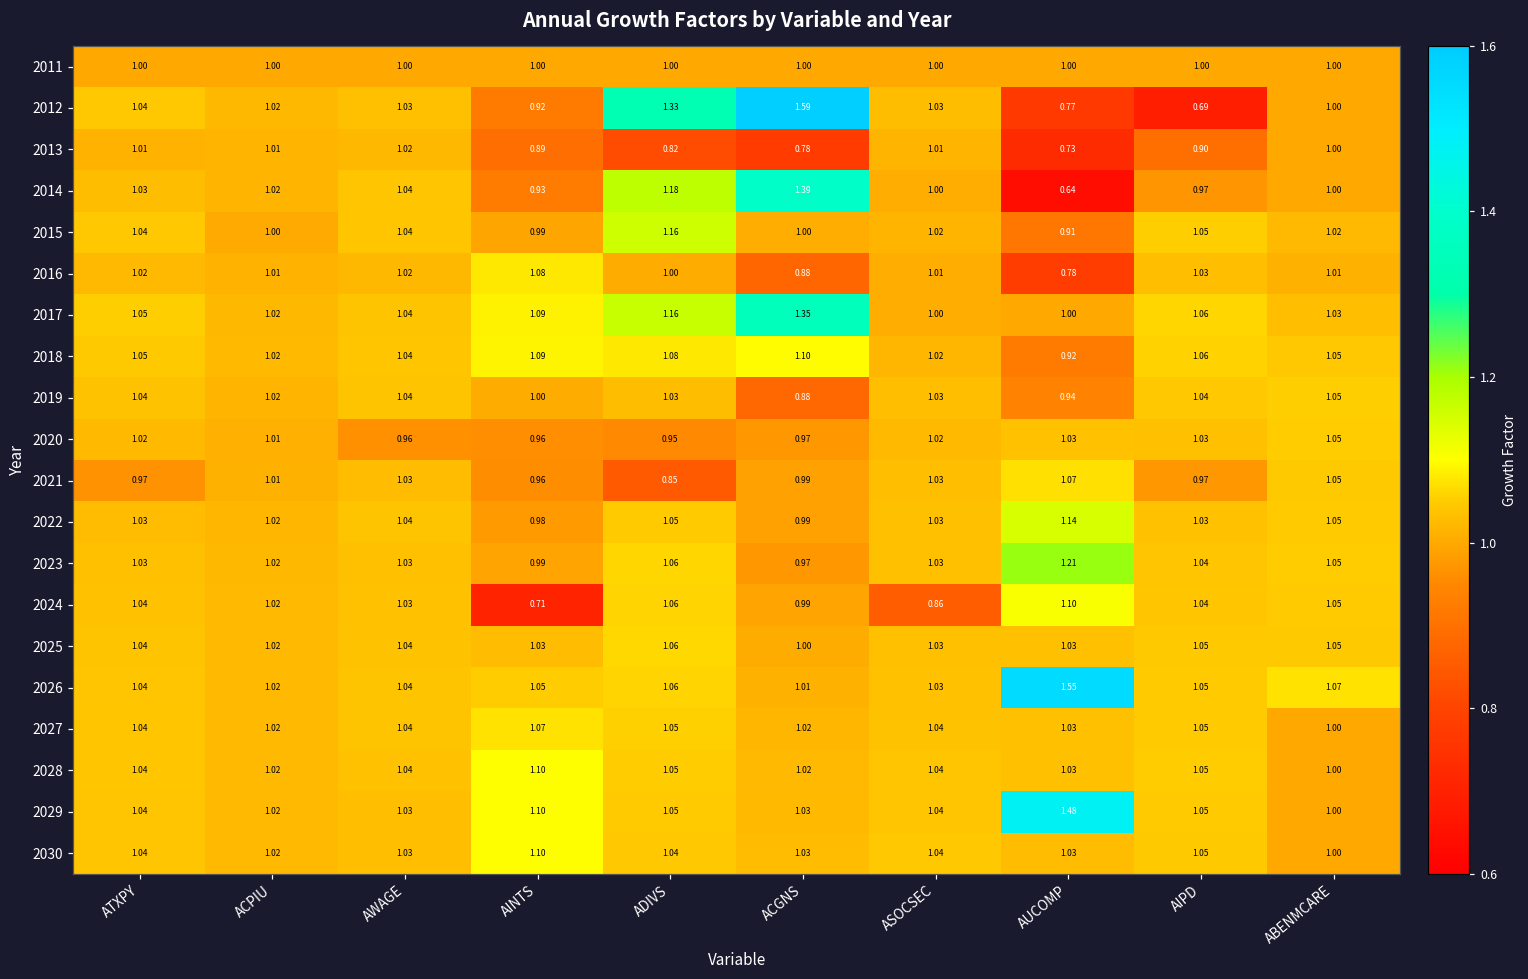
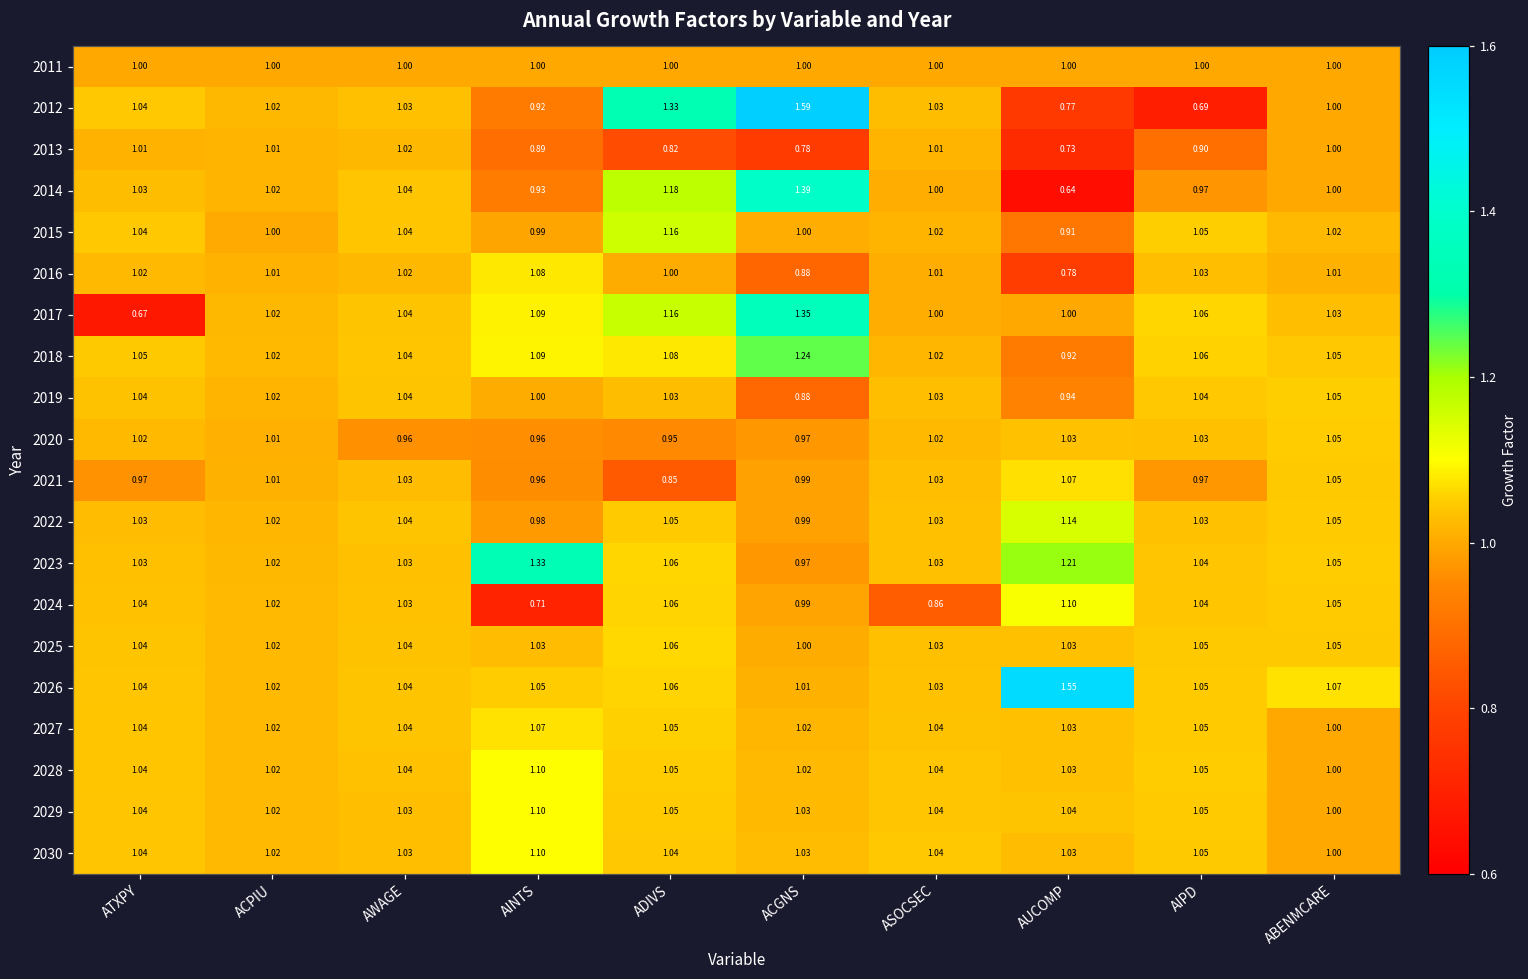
  {
    "2011": {
      "ATXPY": 1.00,
      "ACPIU": 1.00,
      "AWAGE": 1.00,
      "AINTS": 1.00,
      "ADIVS": 1.00,
      "ACGNS": 1.00,
      "ASOCSEC": 1.00,
      "AUCOMP": 1.00,
      "AIPD": 1.00,
      "ABENMCARE": 1.00
    },
    "2012": {
      "ATXPY": 1.04,
      "ACPIU": 1.02,
      "AWAGE": 1.03,
      "AINTS": 0.92,
      "ADIVS": 1.33,
      "ACGNS": 1.59,
      "ASOCSEC": 1.03,
      "AUCOMP": 0.77,
      "AIPD": 0.69,
      "ABENMCARE": 1.00
    },
    "2013": {
      "ATXPY": 1.01,
      "ACPIU": 1.01,
      "AWAGE": 1.02,
      "AINTS": 0.89,
      "ADIVS": 0.82,
      "ACGNS": 0.78,
      "ASOCSEC": 1.01,
      "AUCOMP": 0.73,
      "AIPD": 0.90,
      "ABENMCARE": 1.00
    },
    "2014": {
      "ATXPY": 1.03,
      "ACPIU": 1.02,
      "AWAGE": 1.04,
      "AINTS": 0.93,
      "ADIVS": 1.18,
      "ACGNS": 1.39,
      "ASOCSEC": 1.00,
      "AUCOMP": 0.64,
      "AIPD": 0.97,
      "ABENMCARE": 1.00
    },
    "2015": {
      "ATXPY": 1.04,
      "ACPIU": 1.00,
      "AWAGE": 1.04,
      "AINTS": 0.99,
      "ADIVS": 1.16,
      "ACGNS": 1.00,
      "ASOCSEC": 1.02,
      "AUCOMP": 0.91,
      "AIPD": 1.05,
      "ABENMCARE": 1.02
    },
    "2016": {
      "ATXPY": 1.02,
      "ACPIU": 1.01,
      "AWAGE": 1.02,
      "AINTS": 1.08,
      "ADIVS": 1.00,
      "ACGNS": 0.88,
      "ASOCSEC": 1.01,
      "AUCOMP": 0.78,
      "AIPD": 1.03,
      "ABENMCARE": 1.01
    },
    "2017": {
-     "ATXPY": 1.05,
+     "ATXPY": 0.67,
      "ACPIU": 1.02,
      "AWAGE": 1.04,
      "AINTS": 1.09,
      "ADIVS": 1.16,
      "ACGNS": 1.35,
      "ASOCSEC": 1.00,
      "AUCOMP": 1.00,
      "AIPD": 1.06,
      "ABENMCARE": 1.03
    },
    "2018": {
      "ATXPY": 1.05,
      "ACPIU": 1.02,
      "AWAGE": 1.04,
      "AINTS": 1.09,
      "ADIVS": 1.08,
-     "ACGNS": 1.10,
+     "ACGNS": 1.24,
      "ASOCSEC": 1.02,
      "AUCOMP": 0.92,
      "AIPD": 1.06,
      "ABENMCARE": 1.05
    },
    "2019": {
      "ATXPY": 1.04,
      "ACPIU": 1.02,
      "AWAGE": 1.04,
      "AINTS": 1.00,
      "ADIVS": 1.03,
      "ACGNS": 0.88,
      "ASOCSEC": 1.03,
      "AUCOMP": 0.94,
      "AIPD": 1.04,
      "ABENMCARE": 1.05
    },
    "2020": {
      "ATXPY": 1.02,
      "ACPIU": 1.01,
      "AWAGE": 0.96,
      "AINTS": 0.96,
      "ADIVS": 0.95,
      "ACGNS": 0.97,
      "ASOCSEC": 1.02,
      "AUCOMP": 1.03,
      "AIPD": 1.03,
      "ABENMCARE": 1.05
    },
    "2021": {
      "ATXPY": 0.97,
      "ACPIU": 1.01,
      "AWAGE": 1.03,
      "AINTS": 0.96,
      "ADIVS": 0.85,
      "ACGNS": 0.99,
      "ASOCSEC": 1.03,
      "AUCOMP": 1.07,
      "AIPD": 0.97,
      "ABENMCARE": 1.05
    },
    "2022": {
      "ATXPY": 1.03,
      "ACPIU": 1.02,
      "AWAGE": 1.04,
      "AINTS": 0.98,
      "ADIVS": 1.05,
      "ACGNS": 0.99,
      "ASOCSEC": 1.03,
      "AUCOMP": 1.14,
      "AIPD": 1.03,
      "ABENMCARE": 1.05
    },
    "2023": {
      "ATXPY": 1.03,
      "ACPIU": 1.02,
      "AWAGE": 1.03,
-     "AINTS": 0.99,
+     "AINTS": 1.33,
      "ADIVS": 1.06,
      "ACGNS": 0.97,
      "ASOCSEC": 1.03,
      "AUCOMP": 1.21,
      "AIPD": 1.04,
      "ABENMCARE": 1.05
    },
    "2024": {
      "ATXPY": 1.04,
      "ACPIU": 1.02,
      "AWAGE": 1.03,
      "AINTS": 0.71,
      "ADIVS": 1.06,
      "ACGNS": 0.99,
      "ASOCSEC": 0.86,
      "AUCOMP": 1.10,
      "AIPD": 1.04,
      "ABENMCARE": 1.05
    },
    "2025": {
      "ATXPY": 1.04,
      "ACPIU": 1.02,
      "AWAGE": 1.04,
      "AINTS": 1.03,
      "ADIVS": 1.06,
      "ACGNS": 1.00,
      "ASOCSEC": 1.03,
      "AUCOMP": 1.03,
      "AIPD": 1.05,
      "ABENMCARE": 1.05
    },
    "2026": {
      "ATXPY": 1.04,
      "ACPIU": 1.02,
      "AWAGE": 1.04,
      "AINTS": 1.05,
      "ADIVS": 1.06,
      "ACGNS": 1.01,
      "ASOCSEC": 1.03,
      "AUCOMP": 1.55,
      "AIPD": 1.05,
      "ABENMCARE": 1.07
    },
    "2027": {
      "ATXPY": 1.04,
      "ACPIU": 1.02,
      "AWAGE": 1.04,
      "AINTS": 1.07,
      "ADIVS": 1.05,
      "ACGNS": 1.02,
      "ASOCSEC": 1.04,
      "AUCOMP": 1.03,
      "AIPD": 1.05,
      "ABENMCARE": 1.00
    },
    "2028": {
      "ATXPY": 1.04,
      "ACPIU": 1.02,
      "AWAGE": 1.04,
      "AINTS": 1.10,
      "ADIVS": 1.05,
      "ACGNS": 1.02,
      "ASOCSEC": 1.04,
      "AUCOMP": 1.03,
      "AIPD": 1.05,
      "ABENMCARE": 1.00
    },
    "2029": {
      "ATXPY": 1.04,
      "ACPIU": 1.02,
      "AWAGE": 1.03,
      "AINTS": 1.10,
      "ADIVS": 1.05,
      "ACGNS": 1.03,
      "ASOCSEC": 1.04,
-     "AUCOMP": 1.48,
+     "AUCOMP": 1.04,
      "AIPD": 1.05,
      "ABENMCARE": 1.00
    },
    "2030": {
      "ATXPY": 1.04,
      "ACPIU": 1.02,
      "AWAGE": 1.03,
      "AINTS": 1.10,
      "ADIVS": 1.04,
      "ACGNS": 1.03,
      "ASOCSEC": 1.04,
      "AUCOMP": 1.03,
      "AIPD": 1.05,
      "ABENMCARE": 1.00
    }
  }
